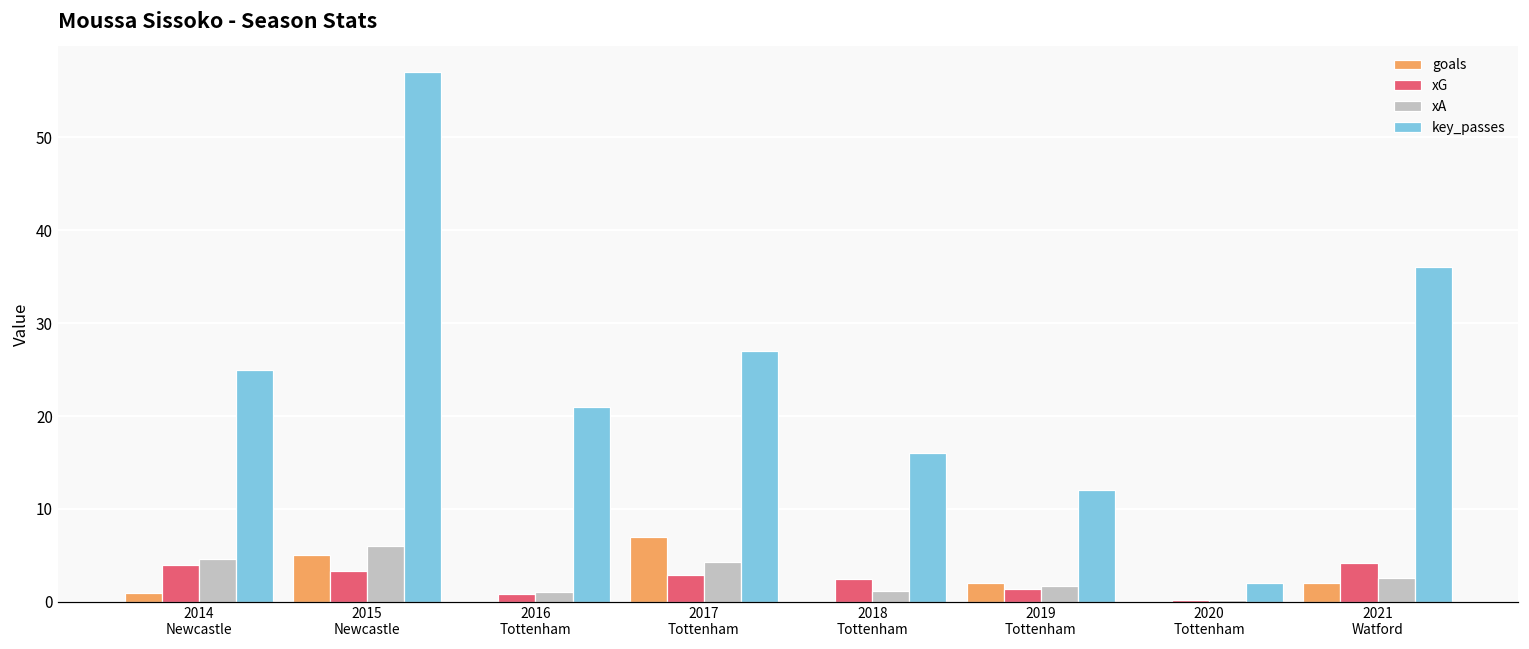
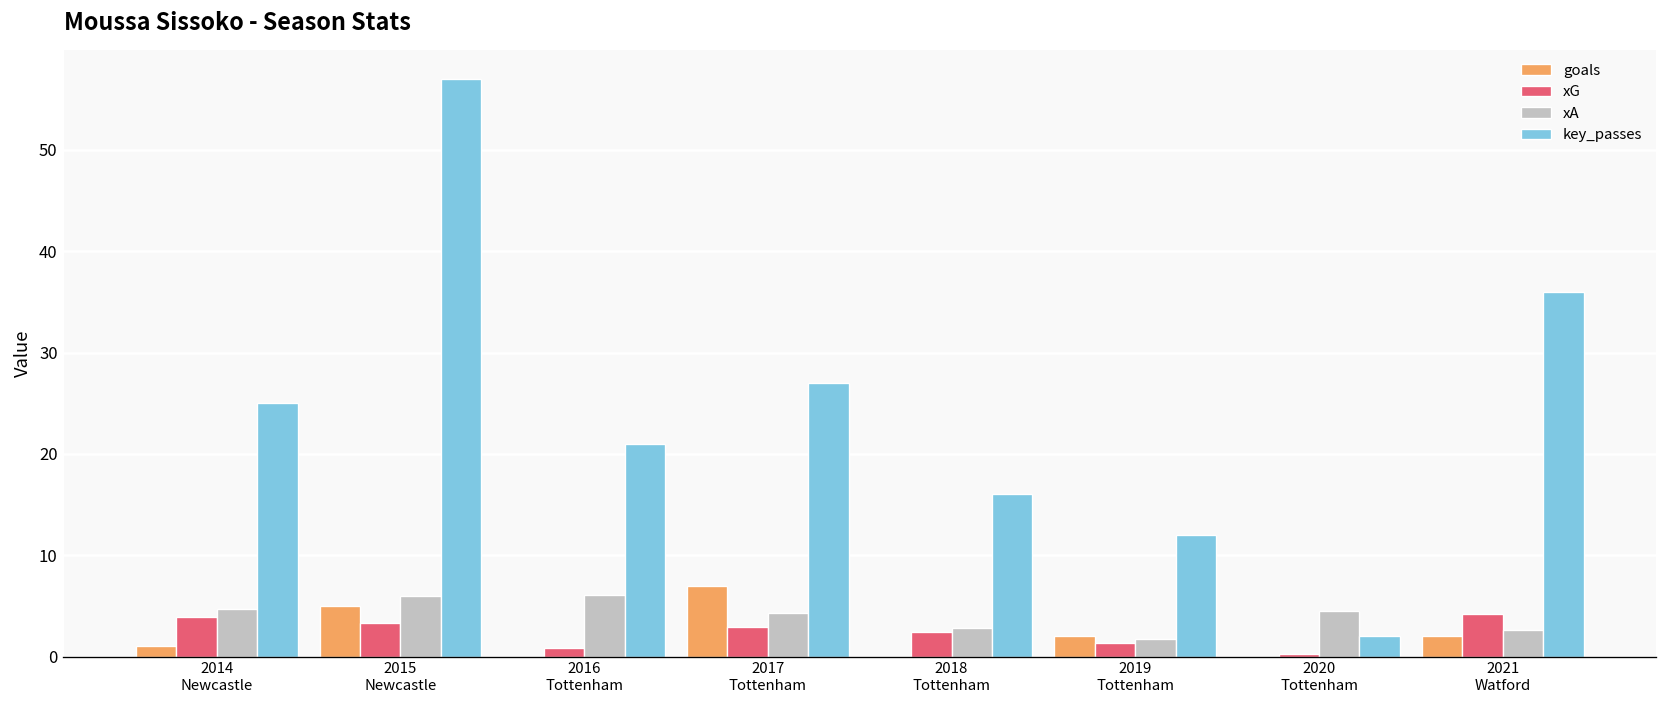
  {
    "goals": {
      "2014 Newcastle": 1,
      "2015 Newcastle": 5,
      "2016 Tottenham": 0,
      "2017 Tottenham": 7,
      "2018 Tottenham": 0,
      "2019 Tottenham": 2,
      "2020 Tottenham": 0,
      "2021 Watford": 2
    },
    "xG": {
      "2014 Newcastle": 4,
      "2015 Newcastle": 3,
      "2016 Tottenham": 1,
      "2017 Tottenham": 3,
      "2018 Tottenham": 2,
      "2019 Tottenham": 1,
      "2021 Watford": 4
    },
    "xA": {
      "2014 Newcastle": 5,
      "2015 Newcastle": 6,
-     "2016 Tottenham": 1,
+     "2016 Tottenham": 6,
      "2017 Tottenham": 4,
-     "2018 Tottenham": 1,
+     "2018 Tottenham": 3,
      "2019 Tottenham": 2,
-     "2020 Tottenham": 0,
+     "2020 Tottenham": 4,
      "2021 Watford": 3
    },
    "key_passes": {
      "2014 Newcastle": 25,
      "2015 Newcastle": 57,
      "2016 Tottenham": 21,
      "2017 Tottenham": 27,
      "2018 Tottenham": 16,
      "2019 Tottenham": 12,
      "2020 Tottenham": 2,
      "2021 Watford": 36
    }
  }
